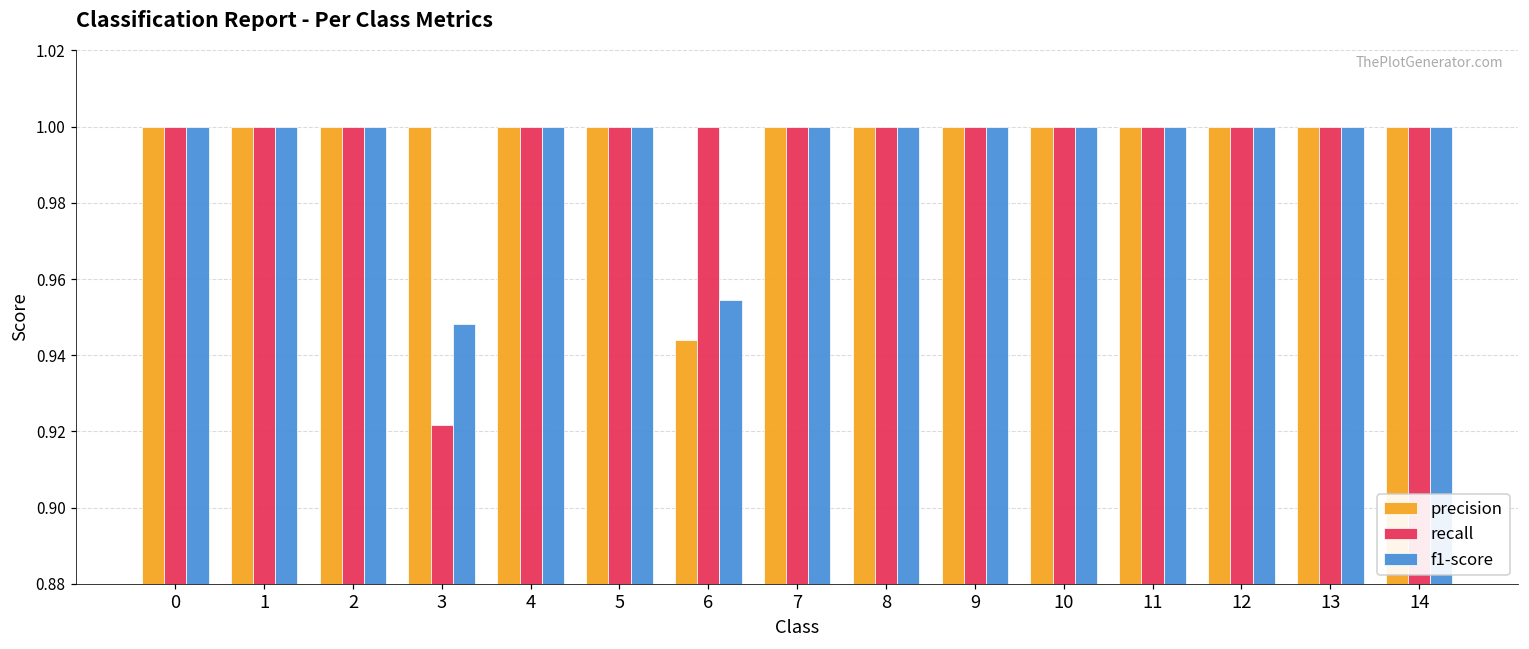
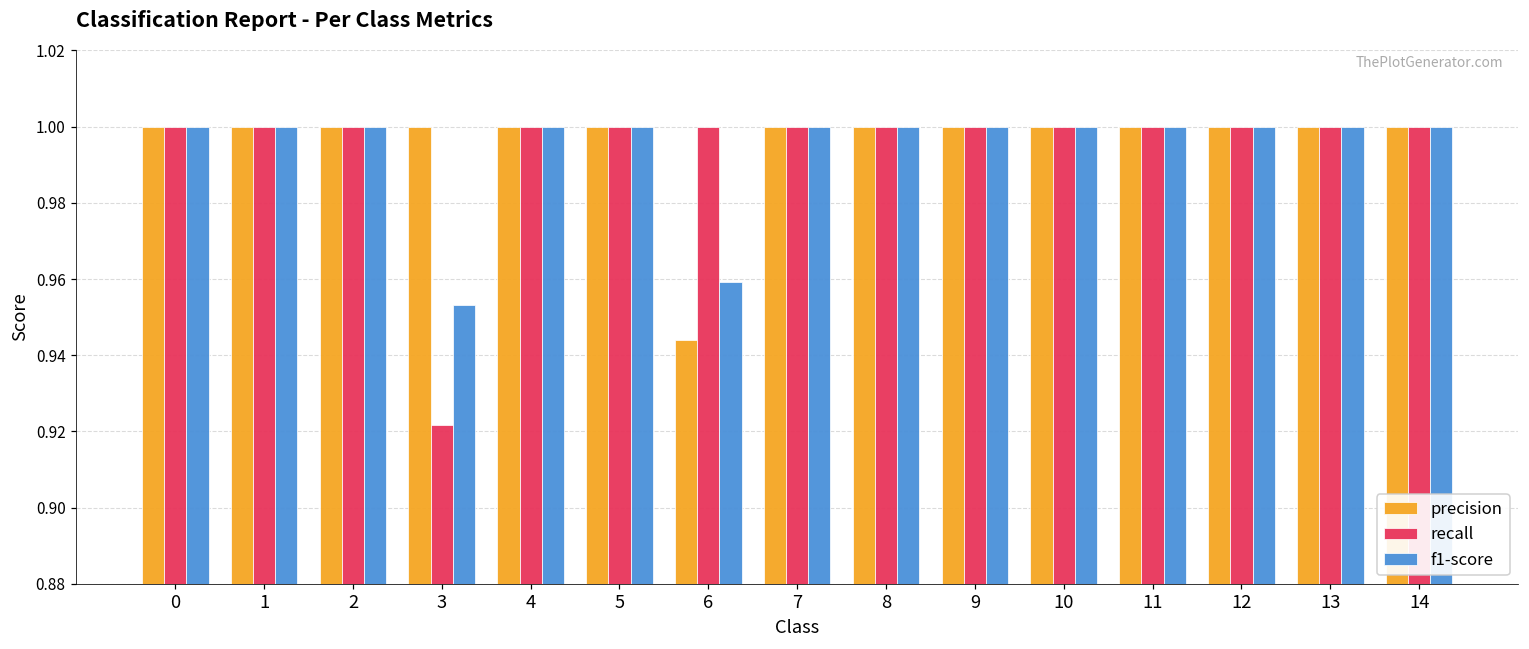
  {
    "precision": {
      "0": 1.000,
      "1": 1.000,
      "2": 1.000,
      "3": 1.000,
      "4": 1.000,
      "5": 1.000,
      "6": 0.944,
      "7": 1.000,
      "8": 1.000,
      "9": 1.000,
      "10": 1.000,
      "11": 1.000,
      "12": 1.000,
      "13": 1.000,
      "14": 1.000
    },
    "recall": {
      "0": 1.000,
      "1": 1.000,
      "2": 1.000,
      "3": 0.922,
      "4": 1.000,
      "5": 1.000,
      "6": 1.000,
      "7": 1.000,
      "8": 1.000,
      "9": 1.000,
      "10": 1.000,
      "11": 1.000,
      "12": 1.000,
      "13": 1.000,
      "14": 1.000
    },
    "f1-score": {
      "0": 1.000,
      "1": 1.000,
      "2": 1.000,
-     "3": 0.948,
+     "3": 0.953,
      "4": 1.000,
      "5": 1.000,
-     "6": 0.955,
+     "6": 0.959,
      "7": 1.000,
      "8": 1.000,
      "9": 1.000,
      "10": 1.000,
      "11": 1.000,
      "12": 1.000,
      "13": 1.000,
      "14": 1.000
    }
  }
